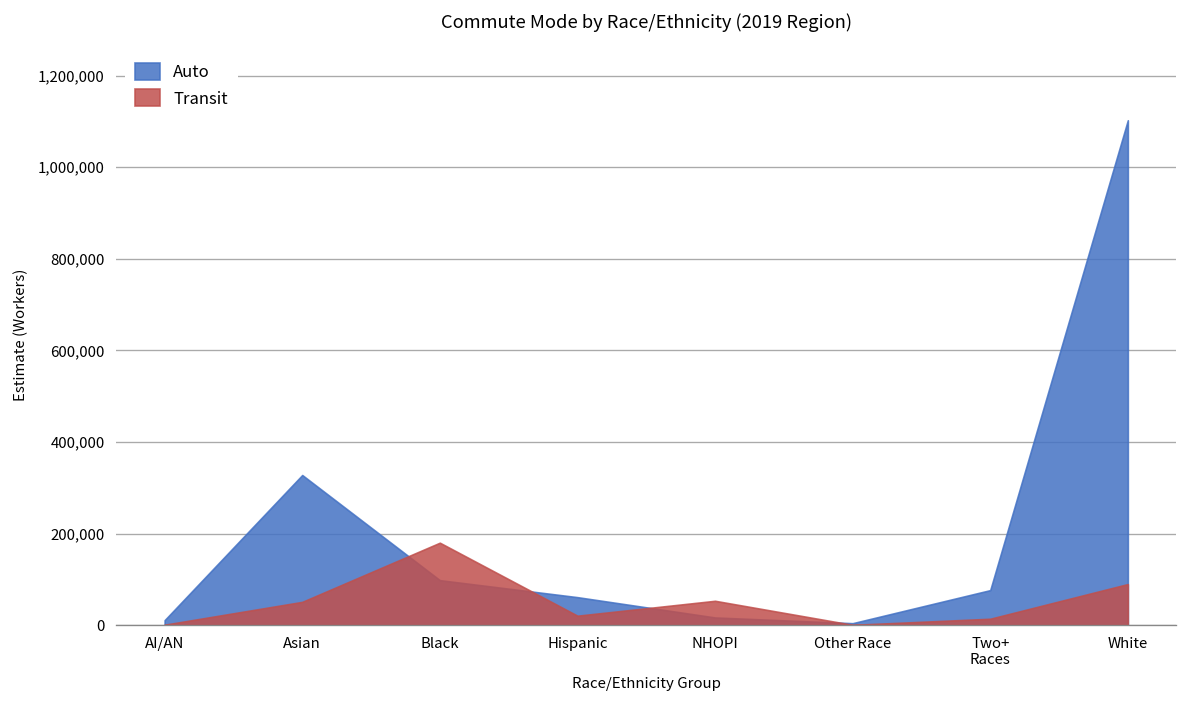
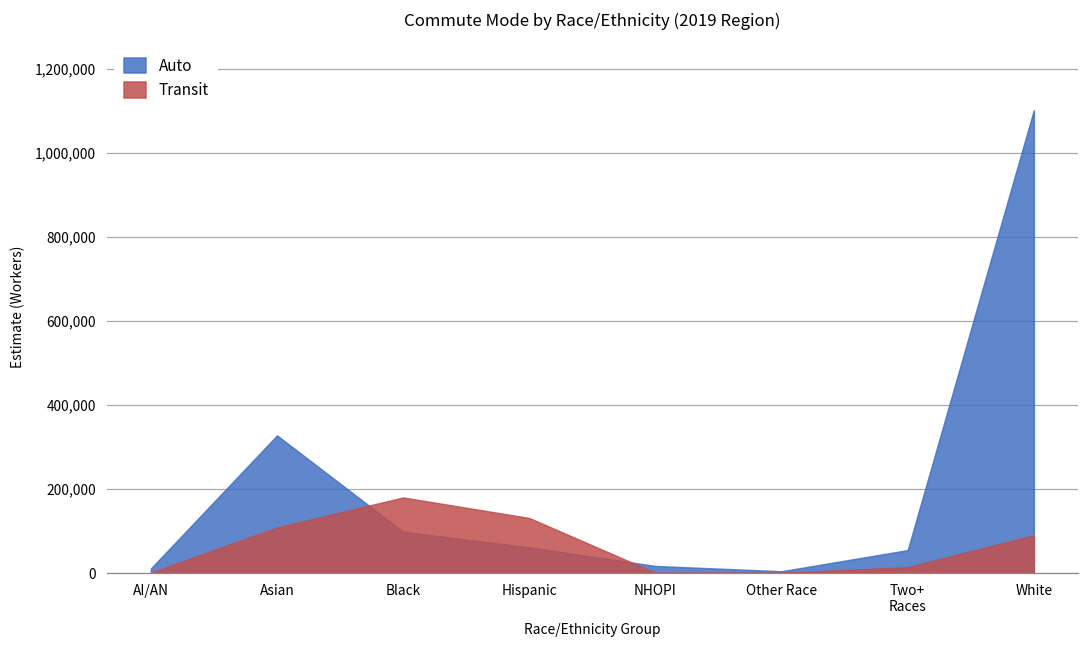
  {
    "Auto": {
      "AI/AN": "10,000",
      "Asian": "330,000",
      "Black": "100,000",
      "Hispanic": "60,000",
      "NHOPI": "20,000",
-     "Two+ Races": "80,000",
+     "Two+ Races": "50,000",
      "White": "1,100,000"
    },
    "Transit": {
-     "Asian": "50,000",
+     "Asian": "110,000",
      "Black": "180,000",
-     "Hispanic": "20,000",
-     "NHOPI": "50,000",
+     "Hispanic": "130,000",
+     "NHOPI": "0",
      "Two+ Races": "10,000",
      "White": "90,000"
    }
  }
